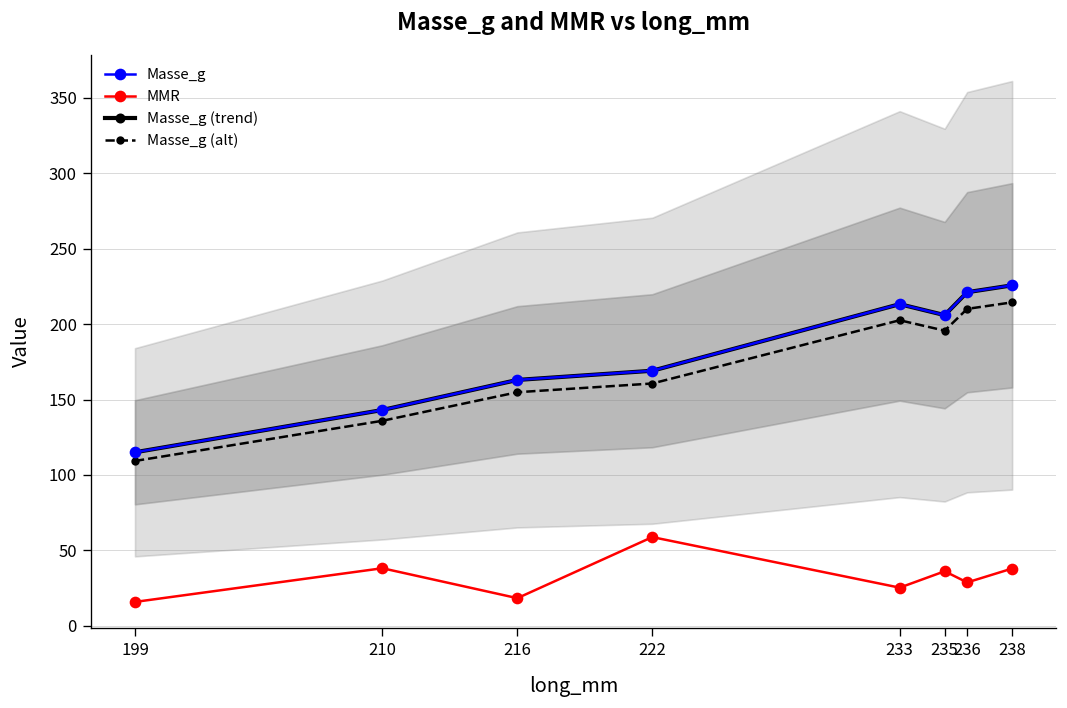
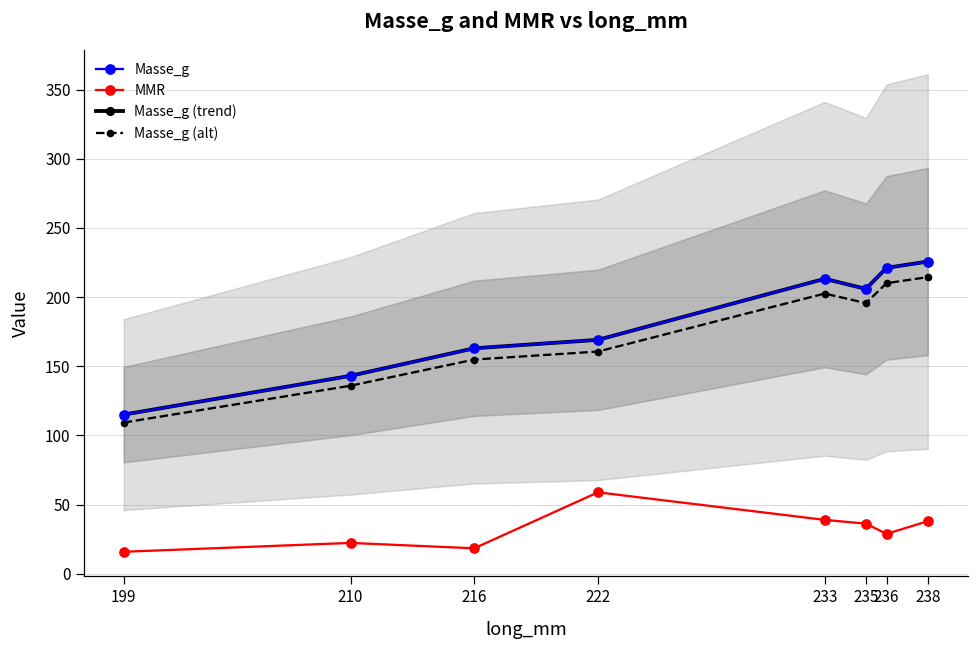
  {
    "MMR": {
      "199": 16,
-     "210": 38,
+     "210": 22,
      "216": 18,
      "222": 59,
-     "233": 25,
+     "233": 39,
      "238": 38
    }
  }
